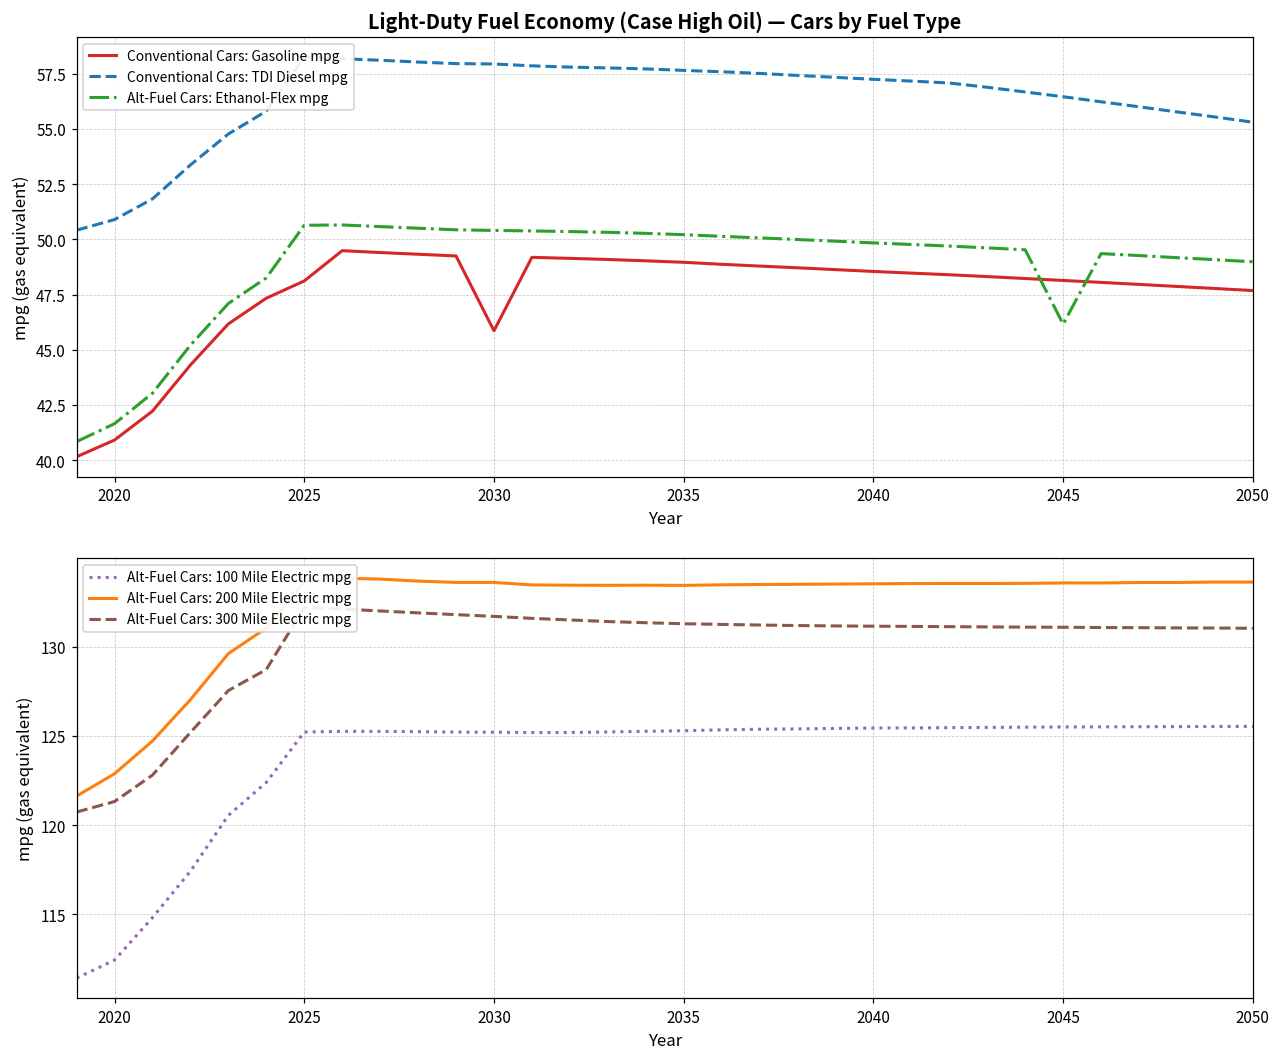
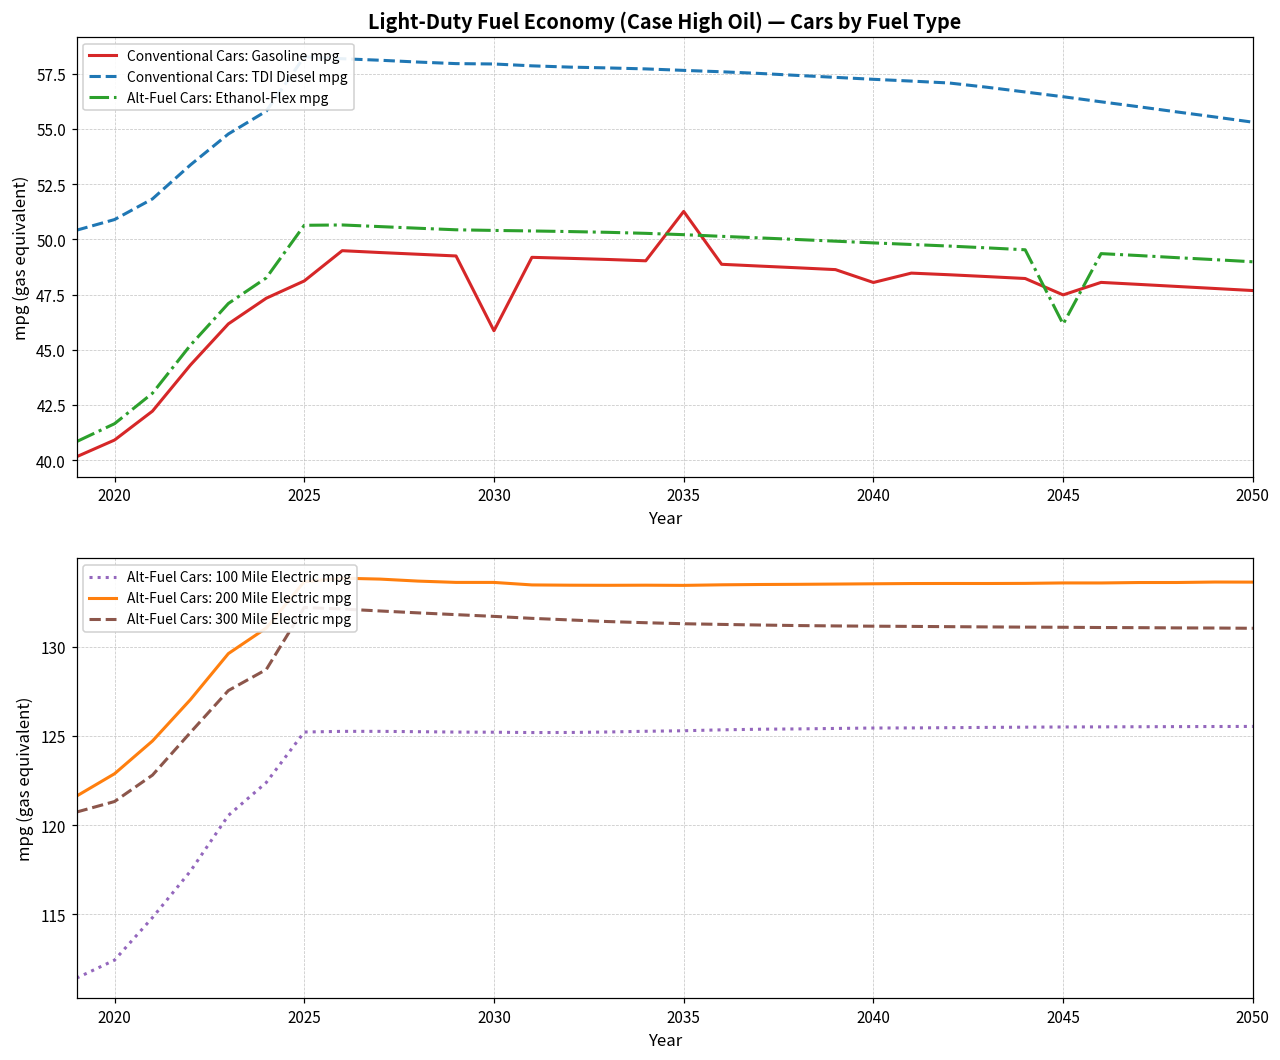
  {
    "Light-Duty Fuel Economy (Case High Oil) — Cars by Fuel Type": {
      "Conventional Cars: Gasoline mpg": {
        "2020": 40.9,
        "2025": 48.1,
        "2030": 45.9,
-       "2035": 49.0,
-       "2040": 48.5,
-       "2045": 48.1,
+       "2035": 51.3,
+       "2040": 48.0,
+       "2045": 47.5,
        "2050": 47.7
      },
      "Conventional Cars: TDI Diesel mpg": {
        "2020": 50.9,
        "2030": 57.9,
        "2035": 57.7,
        "2040": 57.2,
        "2045": 56.5,
        "2050": 55.3
      },
      "Alt-Fuel Cars: Ethanol-Flex mpg": {
        "2020": 41.7,
        "2025": 50.6,
        "2030": 50.4,
        "2035": 50.2,
        "2040": 49.8,
        "2045": 46.2,
        "2050": 49.0
      }
    }
  }
